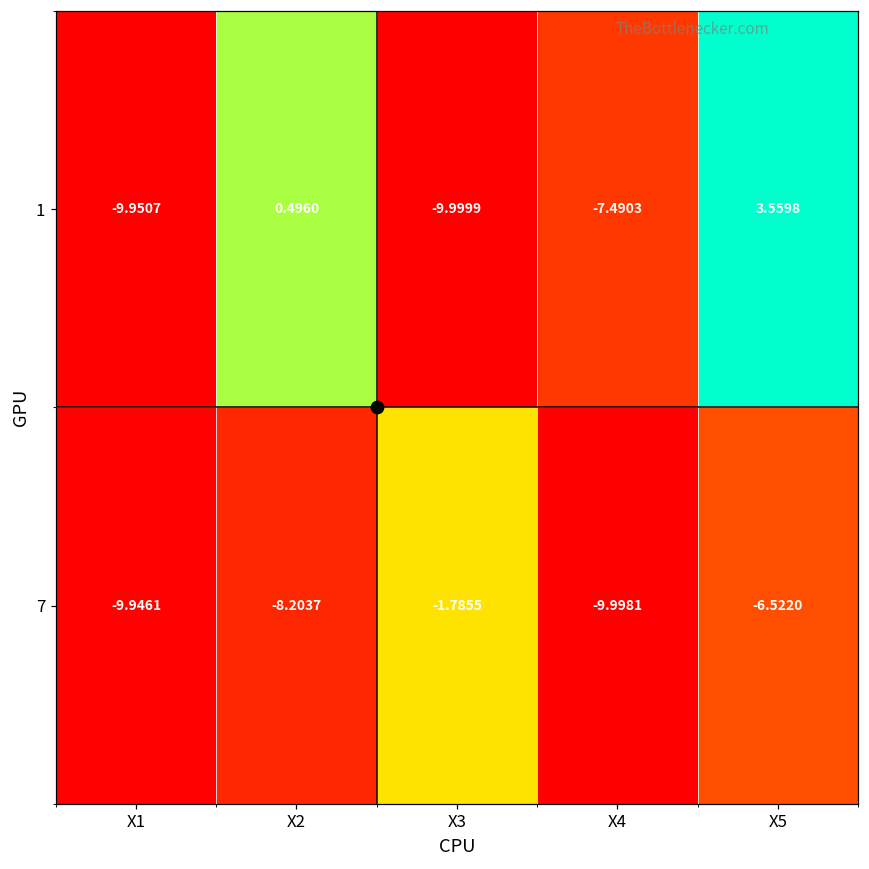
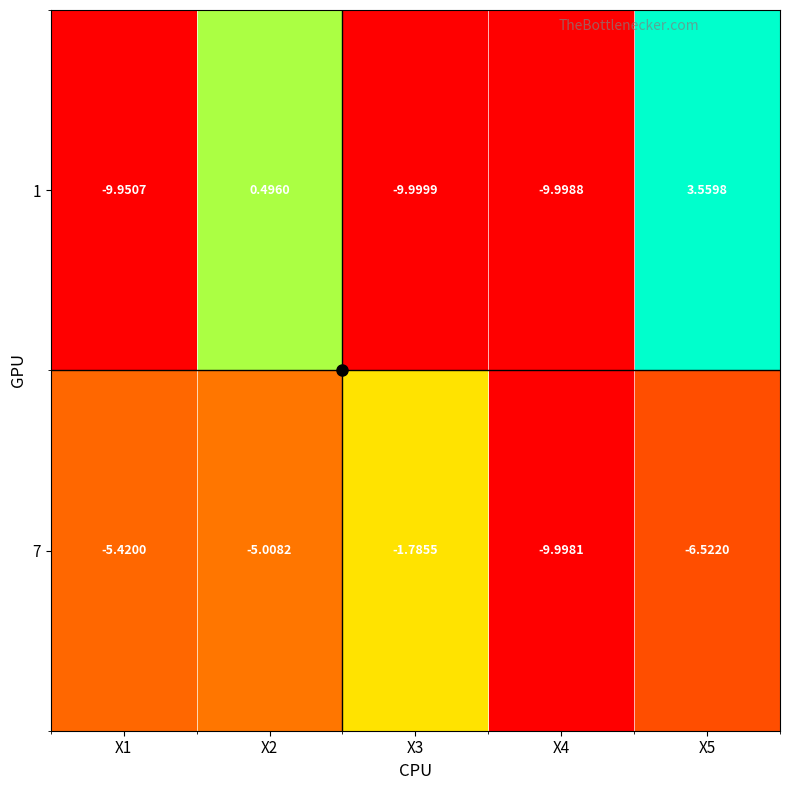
  {
    "1": {
      "X1": -9.9507,
      "X2": 0.4960,
      "X3": -9.9999,
-     "X4": -7.4903,
+     "X4": -9.9988,
      "X5": 3.5598
    },
    "7": {
-     "X1": -9.9461,
-     "X2": -8.2037,
+     "X1": -5.4200,
+     "X2": -5.0082,
      "X3": -1.7855,
      "X4": -9.9981,
      "X5": -6.5220
    }
  }
